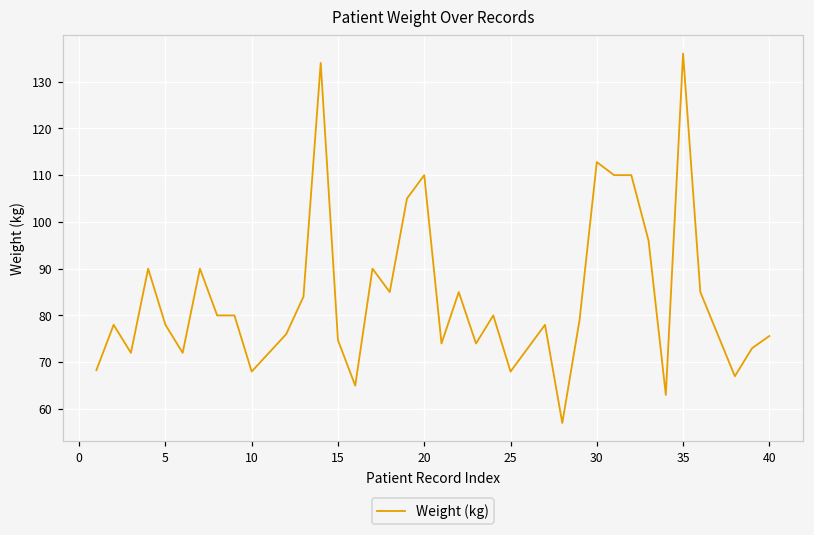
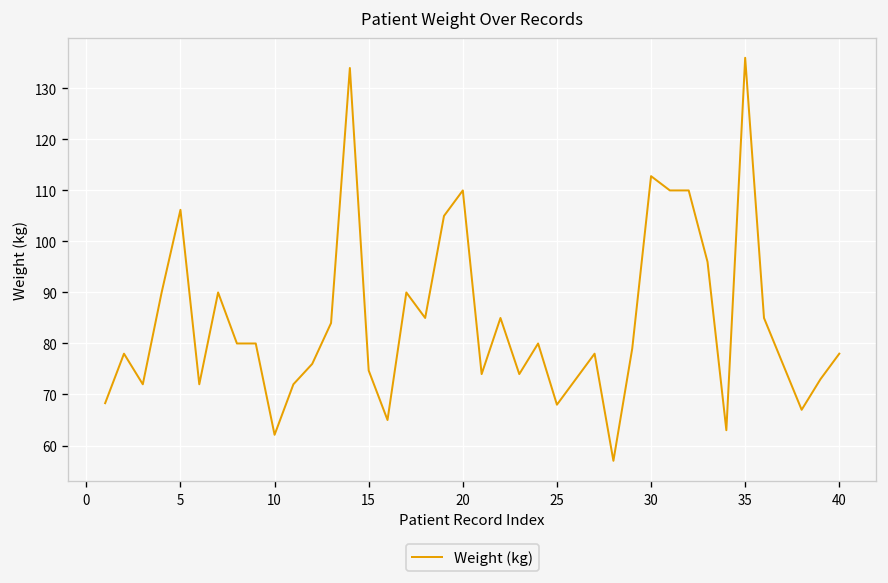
  {
-   "5": 78,
-   "10": 68,
+   "5": 106,
+   "10": 62,
    "15": 75,
    "20": 110,
    "25": 68,
    "30": 113,
    "35": 136,
-   "40": 76
+   "40": 78
  }
